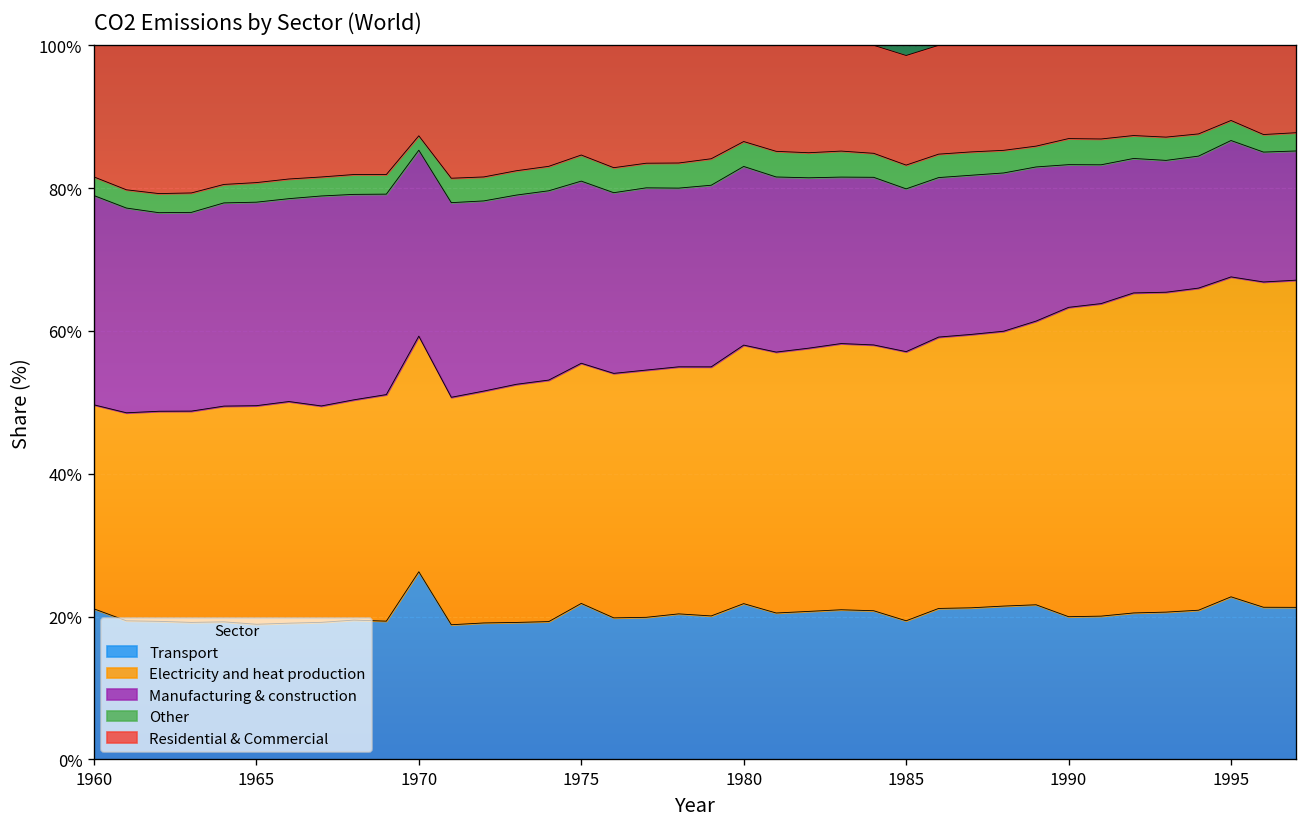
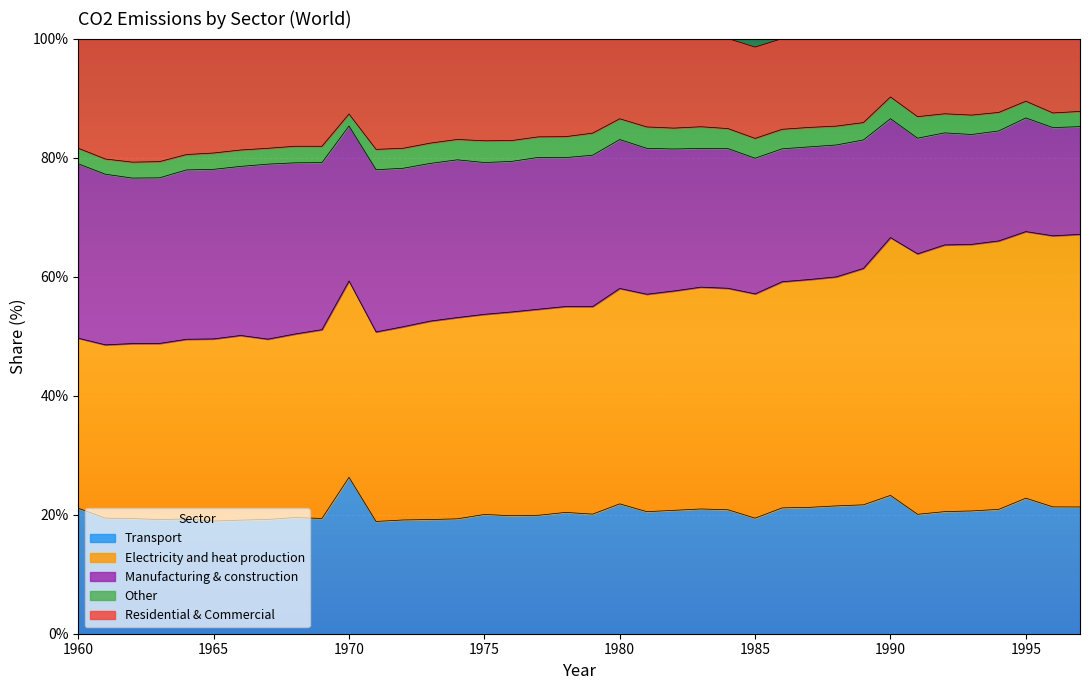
  {
    "Transport": {
      "1960": "21%",
      "1970": "26%",
-     "1975": "22%",
+     "1975": "20%",
      "1980": "22%",
      "1985": "19%",
-     "1990": "20%",
+     "1990": "23%",
      "1995": "23%"
    },
    "Electricity and heat production": {
      "1960": "29%",
      "1965": "31%",
      "1970": "33%",
      "1975": "34%",
      "1980": "36%",
      "1985": "38%",
      "1990": "43%",
      "1995": "45%"
    },
    "Manufacturing & construction": {
      "1960": "29%",
      "1965": "28%",
      "1970": "26%",
      "1975": "26%",
      "1980": "25%",
      "1985": "23%",
      "1990": "20%",
      "1995": "19%"
    },
    "Other": {
      "1960": "3%",
      "1965": "3%",
      "1970": "2%",
      "1975": "4%",
      "1980": "3%",
      "1985": "3%",
      "1990": "4%",
      "1995": "3%"
    },
    "Residential & Commercial": {
      "1965": "19%",
      "1985": "15%"
    }
  }
